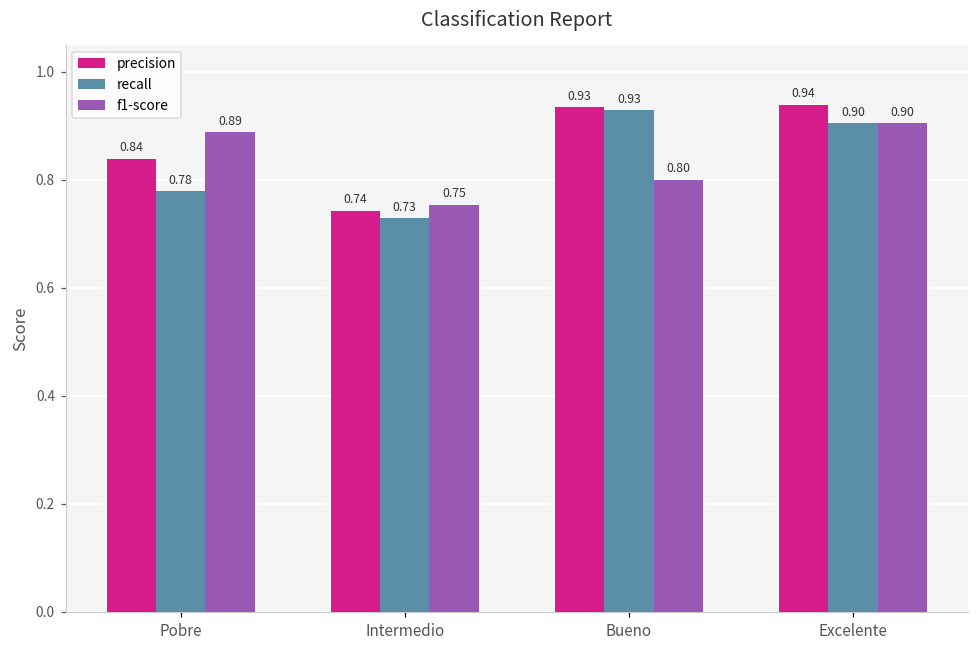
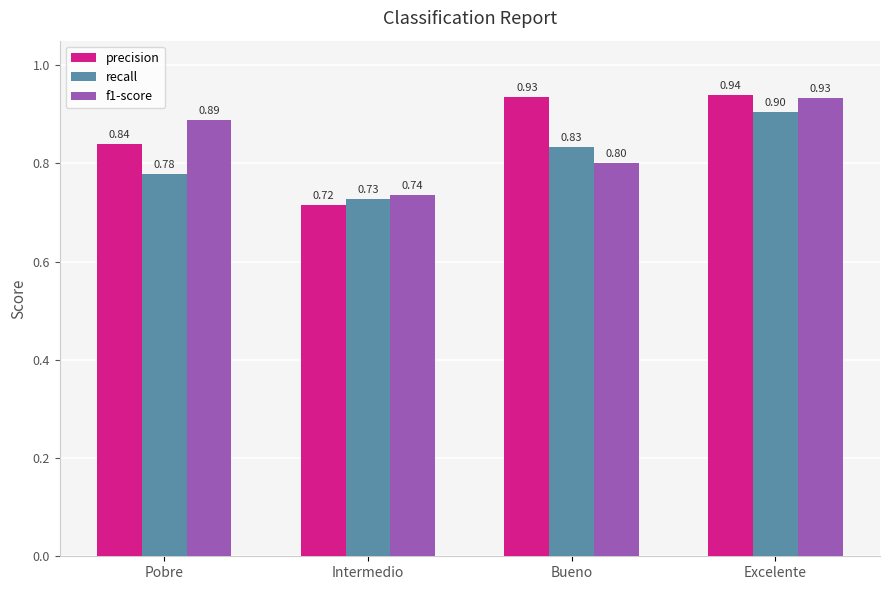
  {
    "precision": {
      "Pobre": 0.84,
-     "Intermedio": 0.74,
+     "Intermedio": 0.72,
      "Bueno": 0.93,
      "Excelente": 0.94
    },
    "recall": {
      "Pobre": 0.78,
      "Intermedio": 0.73,
-     "Bueno": 0.93,
+     "Bueno": 0.83,
      "Excelente": 0.90
    },
    "f1-score": {
      "Pobre": 0.89,
-     "Intermedio": 0.75,
+     "Intermedio": 0.74,
      "Bueno": 0.80,
-     "Excelente": 0.90
+     "Excelente": 0.93
    }
  }
